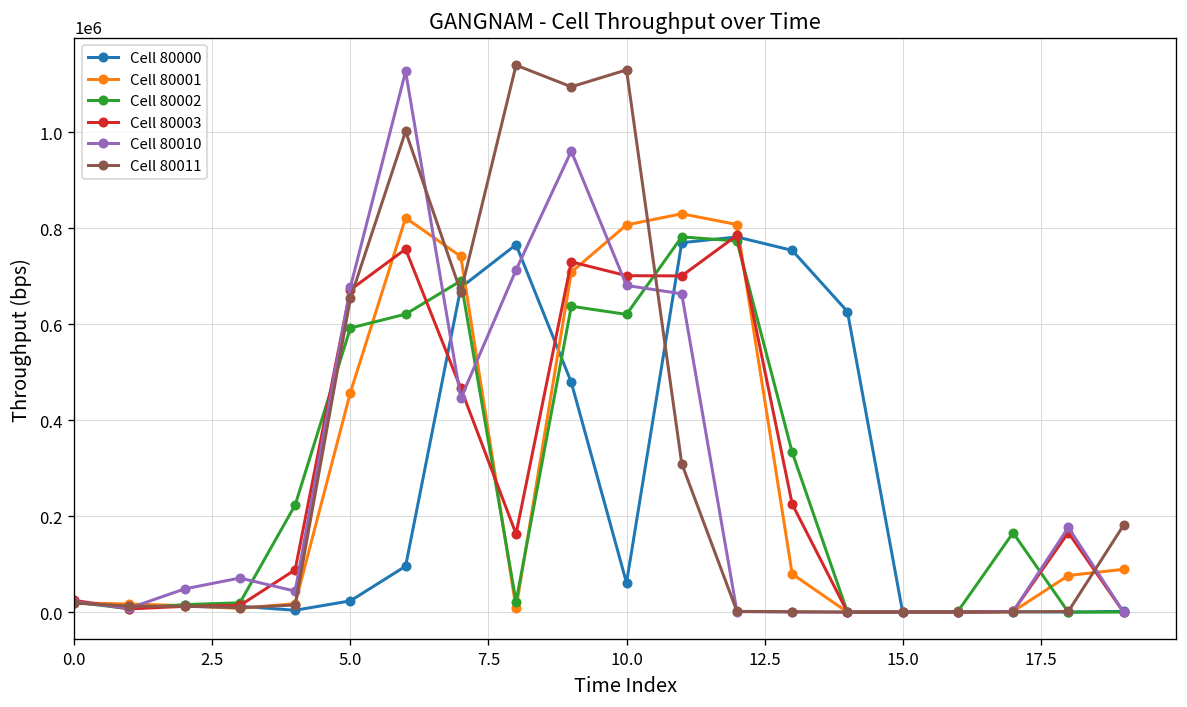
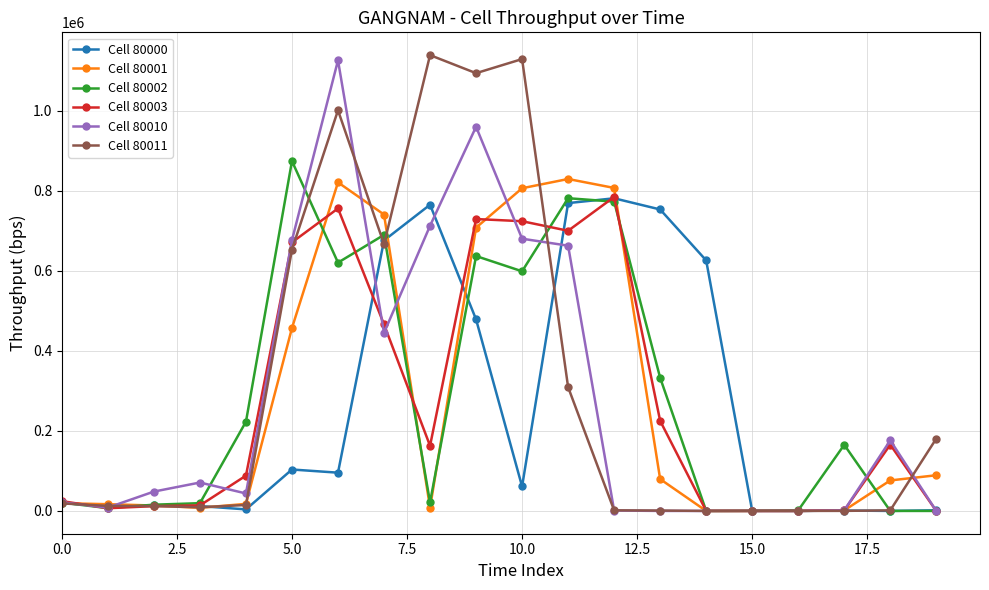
  {
    "Cell 80000": {
-     "5.0": 20000,
+     "5.0": 100000,
      "10.0": 60000
    },
    "Cell 80001": {
      "5.0": 460000,
      "10.0": 810000
    },
    "Cell 80002": {
-     "5.0": 590000,
-     "10.0": 620000
+     "5.0": 870000,
+     "10.0": 600000
    },
    "Cell 80003": {
-     "10.0": 700000
+     "10.0": 720000
    },
    "Cell 80010": {
      "10.0": 680000
    },
    "Cell 80011": {
      "5.0": 650000,
      "10.0": 1130000
    }
  }
